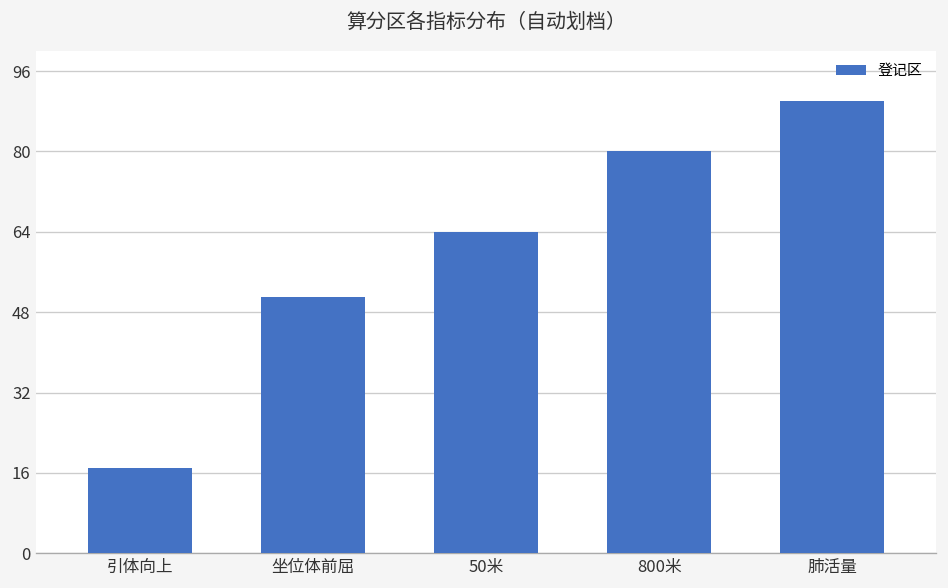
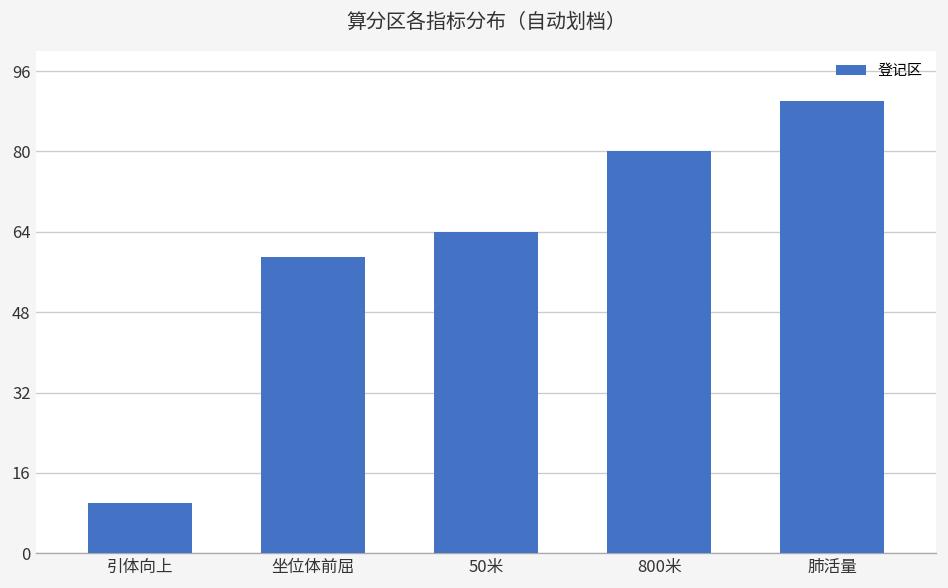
  {
-   "引体向上": 17,
-   "坐位体前屈": 51,
+   "引体向上": 10,
+   "坐位体前屈": 59,
    "50米": 64,
    "800米": 80,
    "肺活量": 90
  }
